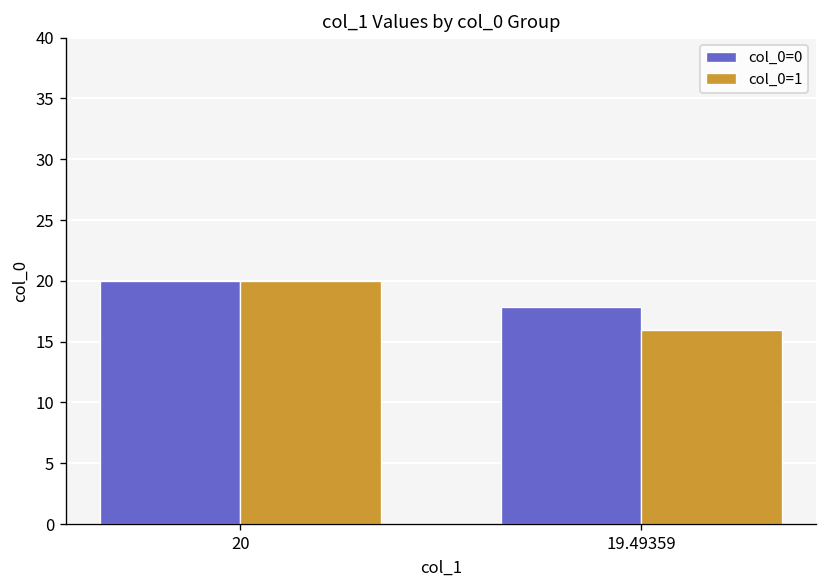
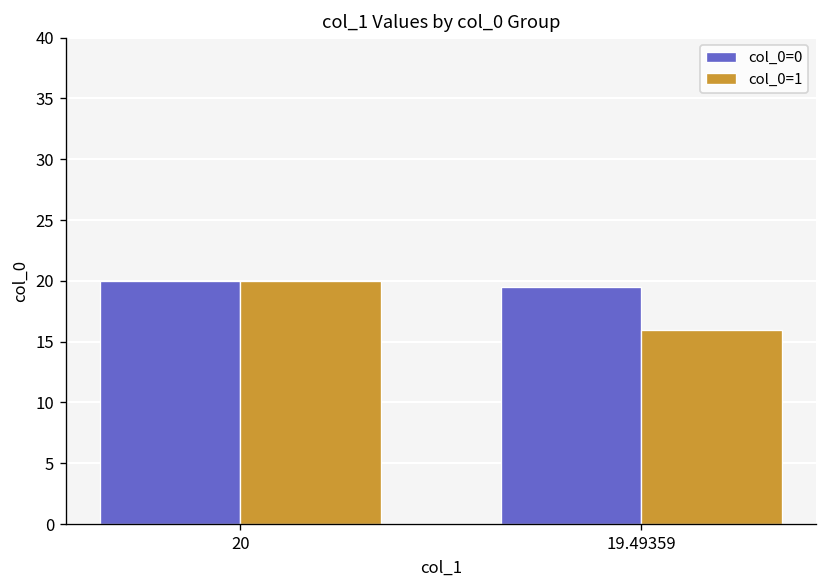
  {
    "col_0=0": {
      "20": 20.0,
-     "19.49359": 17.9
+     "19.49359": 19.5
    },
    "col_0=1": {
      "20": 20.0,
      "19.49359": 15.9
    }
  }
